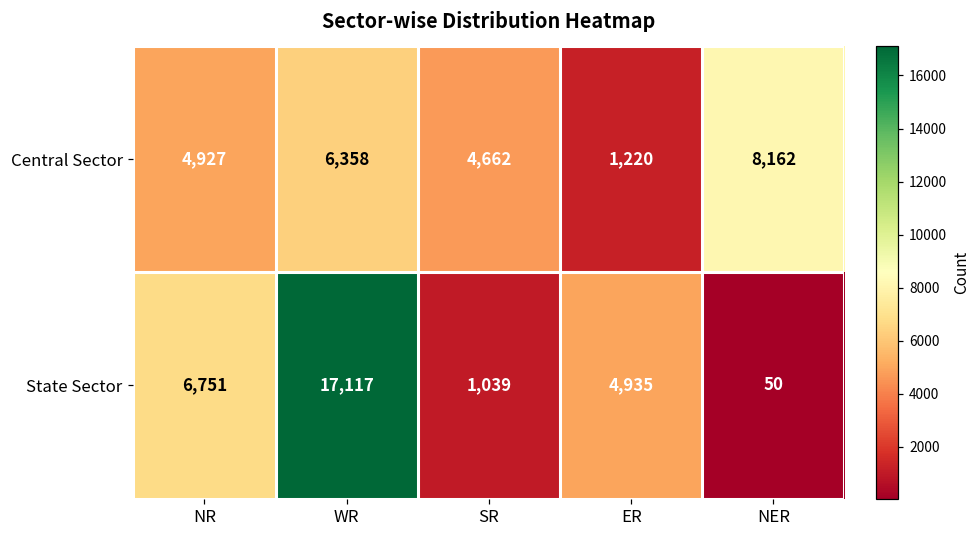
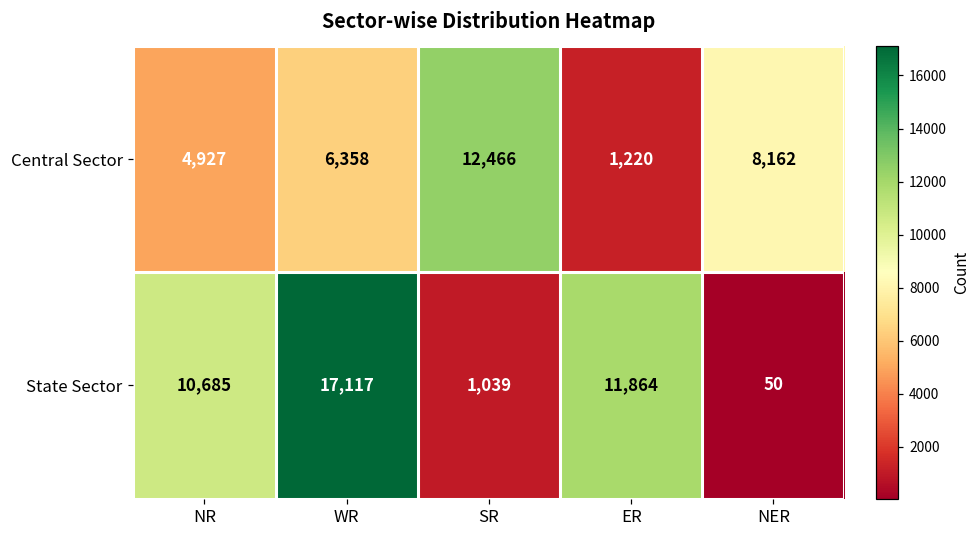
  {
    "Central Sector": {
      "NR": "4,927",
      "WR": "6,358",
-     "SR": "4,662",
+     "SR": "12,466",
      "ER": "1,220",
      "NER": "8,162"
    },
    "State Sector": {
-     "NR": "6,751",
+     "NR": "10,685",
      "WR": "17,117",
      "SR": "1,039",
-     "ER": "4,935",
+     "ER": "11,864",
      "NER": "50"
    }
  }
